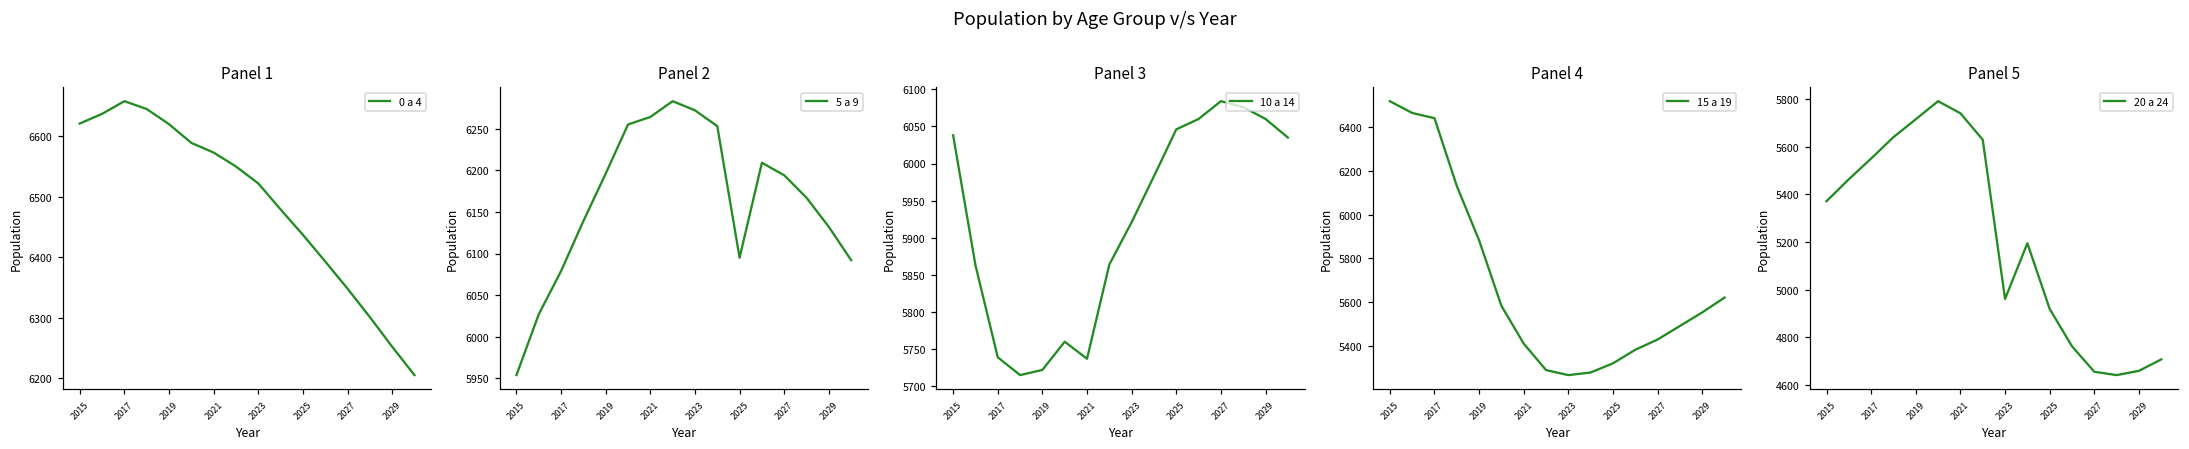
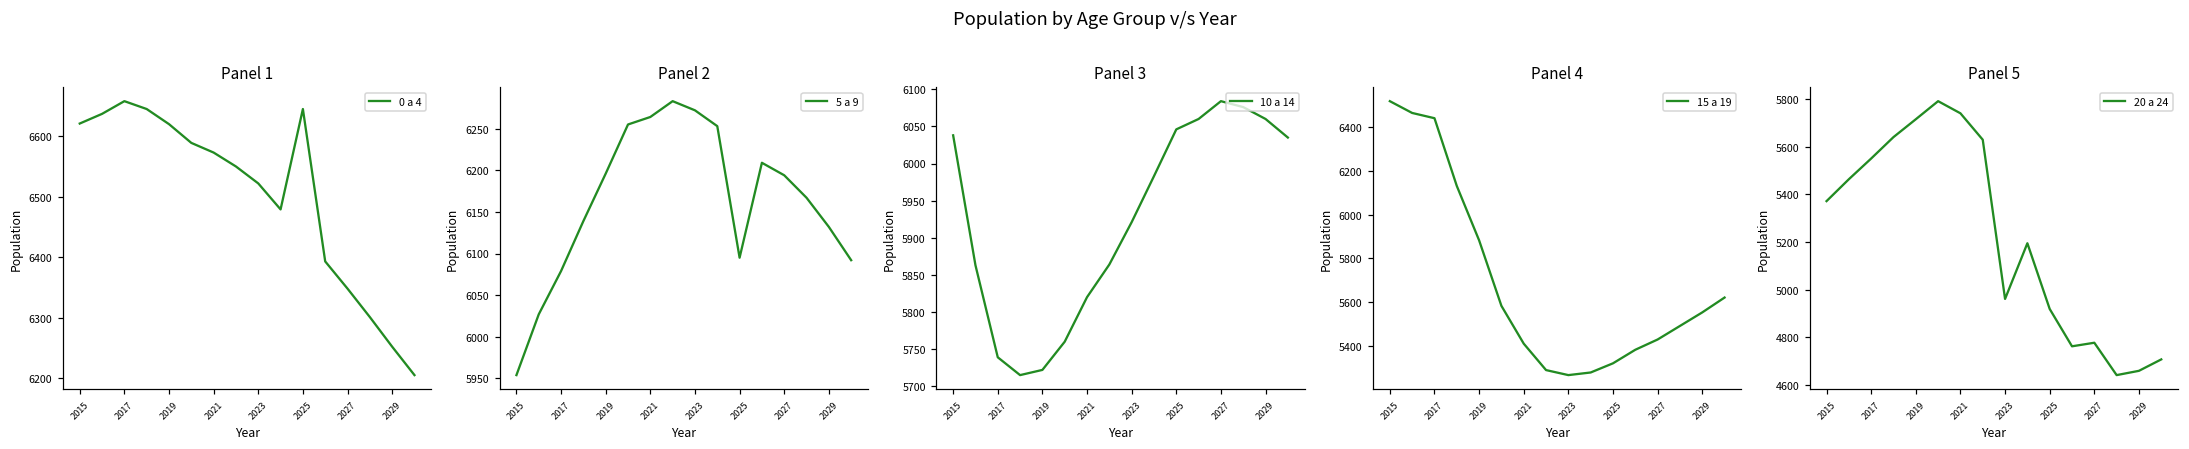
  {
    "Panel 1": {
      "2015": 6620,
      "2017": 6660,
      "2019": 6620,
      "2021": 6570,
      "2023": 6520,
-     "2025": 6440,
+     "2025": 6650,
      "2027": 6350,
      "2029": 6250
    },
    "Panel 2": {
      "2015": 5950,
      "2017": 6080,
      "2019": 6200,
      "2021": 6260,
      "2023": 6270,
      "2025": 6100,
      "2027": 6190,
      "2029": 6130
    },
    "Panel 3": {
      "2015": 6040,
      "2017": 5740,
      "2019": 5720,
-     "2021": 5740,
+     "2021": 5820,
      "2023": 5920,
      "2025": 6050,
      "2027": 6080,
      "2029": 6060
    },
    "Panel 4": {
      "2015": 6520,
      "2017": 6440,
      "2019": 5880,
      "2021": 5410,
      "2023": 5270,
      "2025": 5320,
      "2027": 5430,
      "2029": 5550
    },
    "Panel 5": {
      "2015": 5370,
      "2017": 5550,
      "2019": 5720,
      "2021": 5740,
      "2023": 4960,
      "2025": 4920,
-     "2027": 4660,
+     "2027": 4780,
      "2029": 4660
    }
  }
